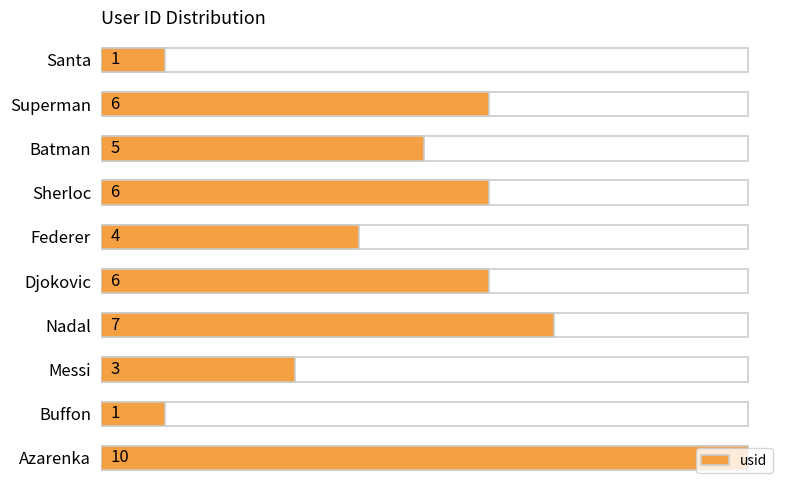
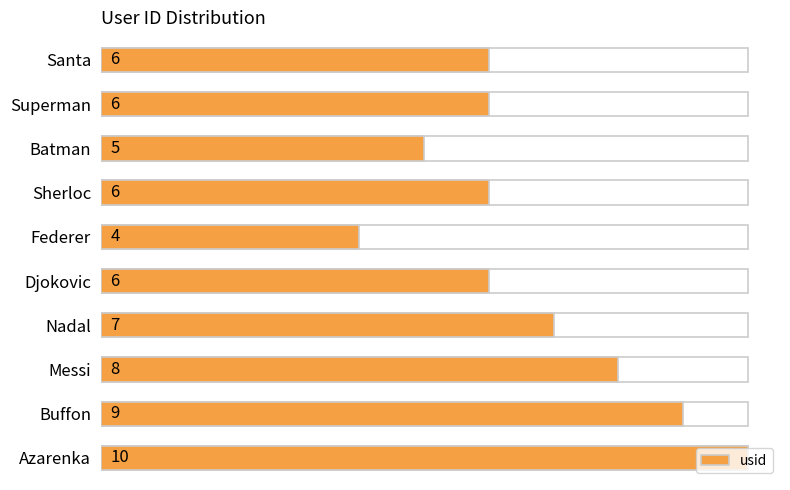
  {
    "usid": {
-     "Santa": 1,
-     "Messi": 3,
-     "Buffon": 1
+     "Santa": 6,
+     "Messi": 8,
+     "Buffon": 9
    }
  }
